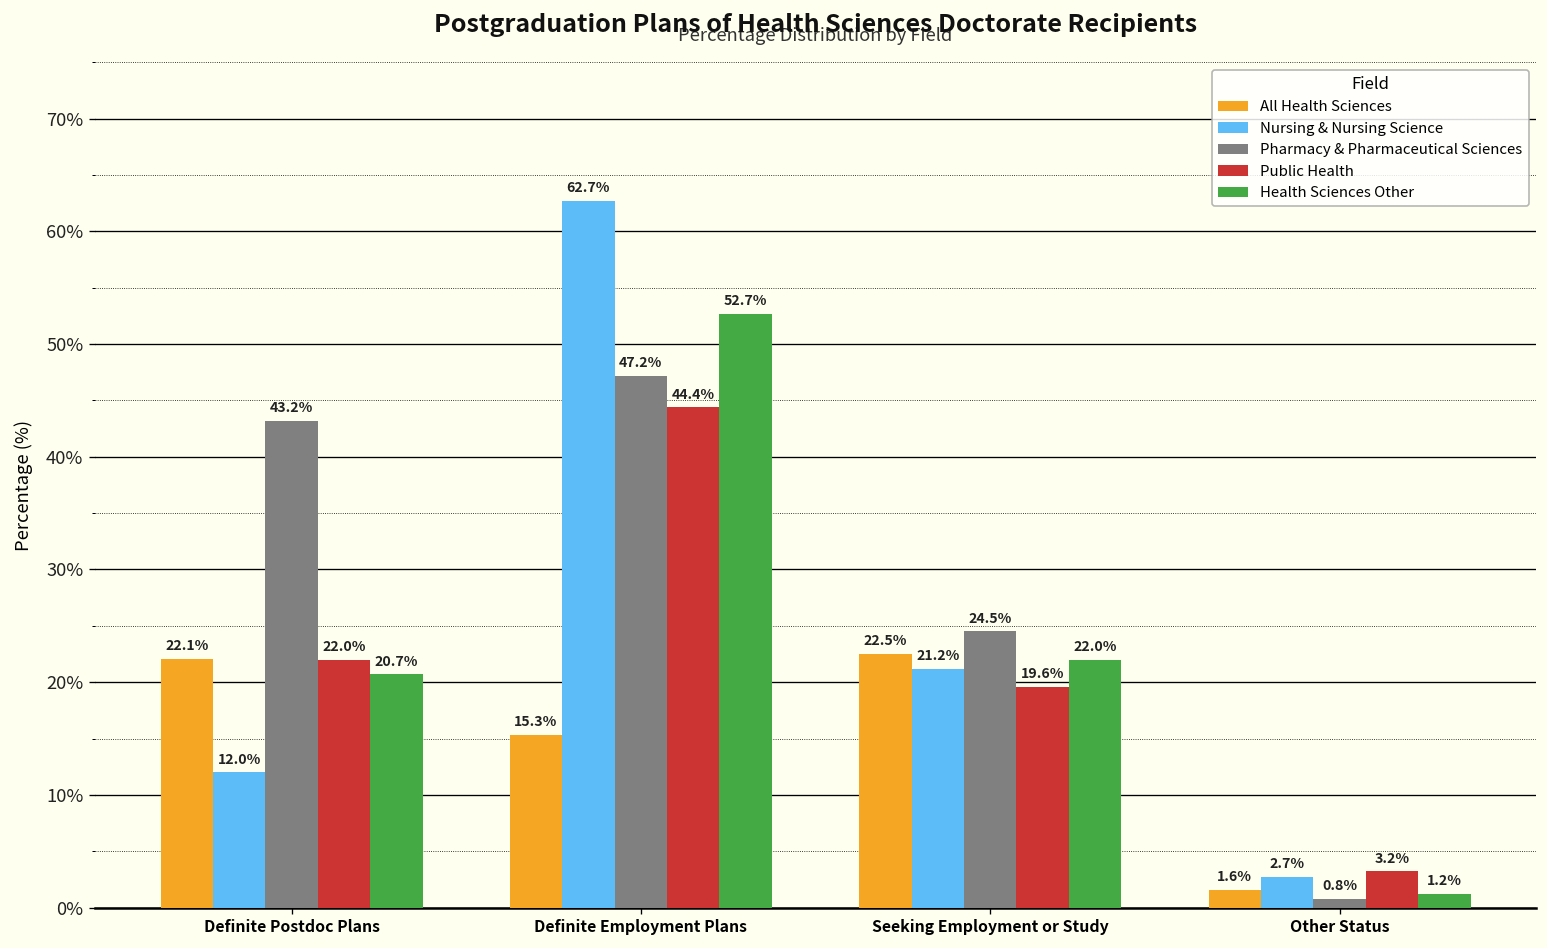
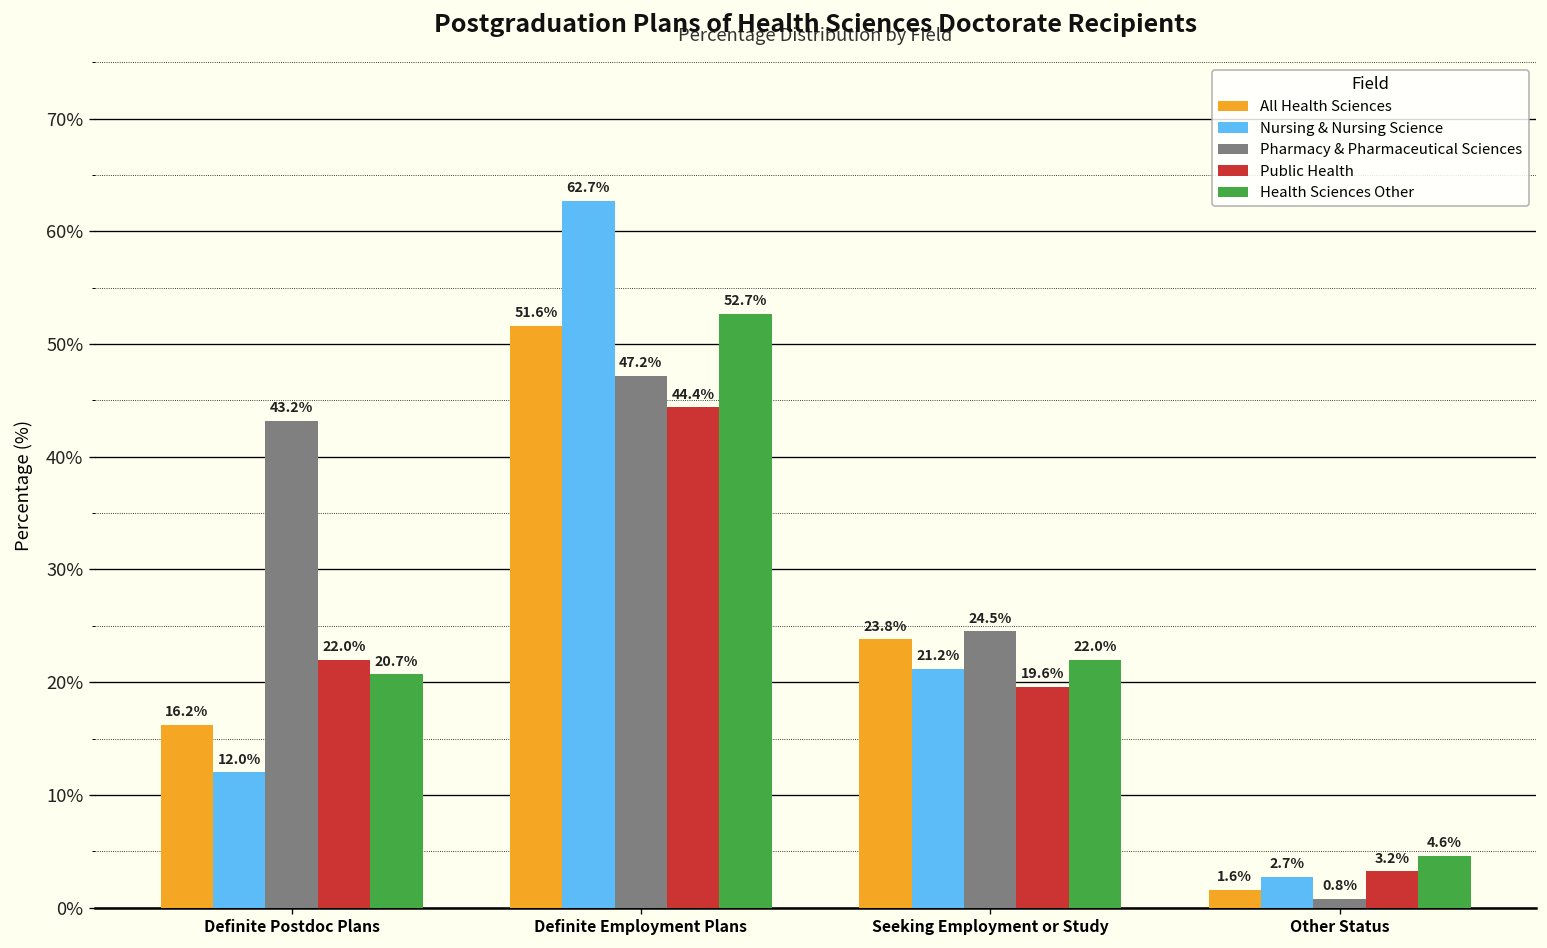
  {
    "All Health Sciences": {
-     "Definite Postdoc Plans": "22.1%",
-     "Definite Employment Plans": "15.3%",
-     "Seeking Employment or Study": "22.5%",
+     "Definite Postdoc Plans": "16.2%",
+     "Definite Employment Plans": "51.6%",
+     "Seeking Employment or Study": "23.8%",
      "Other Status": "1.6%"
    },
    "Nursing & Nursing Science": {
      "Definite Postdoc Plans": "12.0%",
      "Definite Employment Plans": "62.7%",
      "Seeking Employment or Study": "21.2%",
      "Other Status": "2.7%"
    },
    "Pharmacy & Pharmaceutical Sciences": {
      "Definite Postdoc Plans": "43.2%",
      "Definite Employment Plans": "47.2%",
      "Seeking Employment or Study": "24.5%",
      "Other Status": "0.8%"
    },
    "Public Health": {
      "Definite Postdoc Plans": "22.0%",
      "Definite Employment Plans": "44.4%",
      "Seeking Employment or Study": "19.6%",
      "Other Status": "3.2%"
    },
    "Health Sciences Other": {
      "Definite Postdoc Plans": "20.7%",
      "Definite Employment Plans": "52.7%",
      "Seeking Employment or Study": "22.0%",
-     "Other Status": "1.2%"
+     "Other Status": "4.6%"
    }
  }
